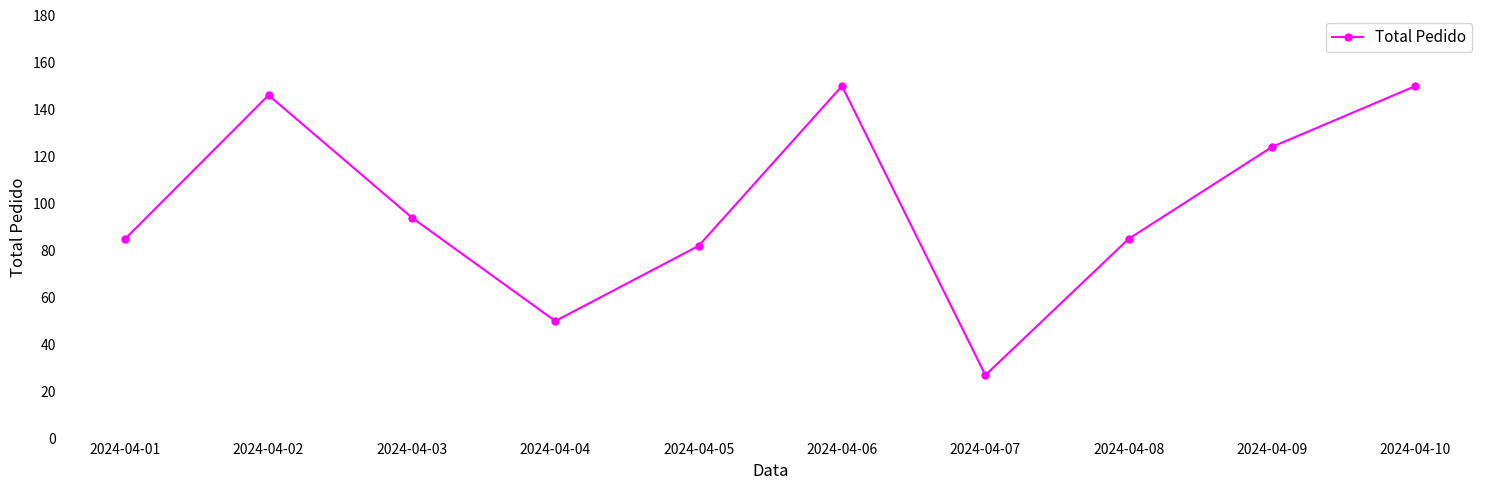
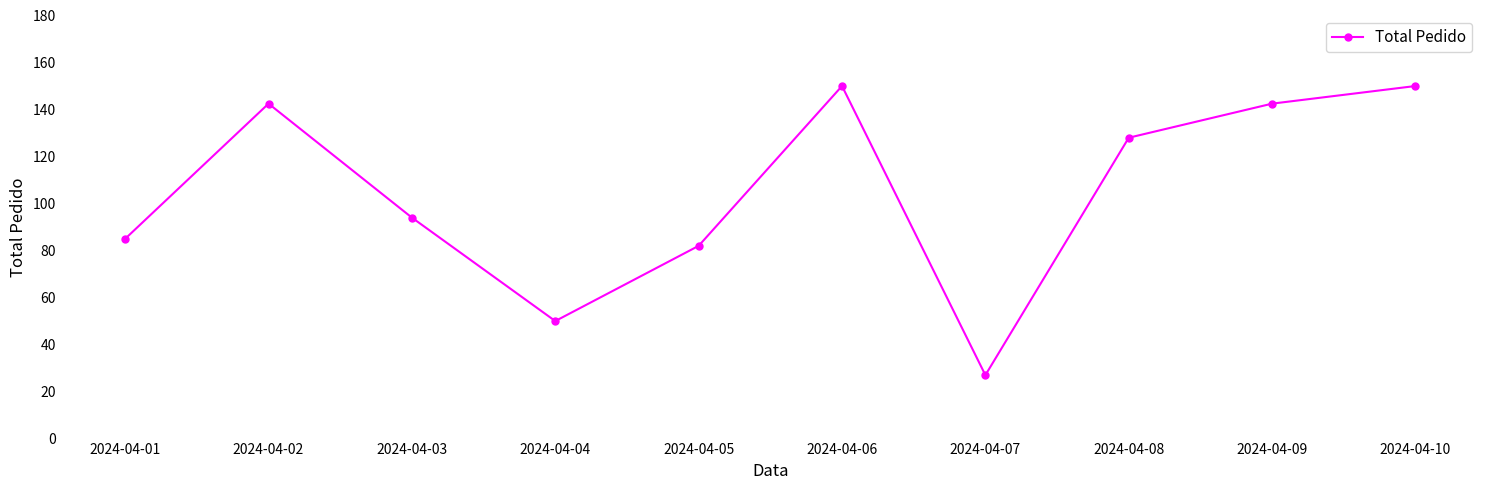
  {
    "2024-04-01": 85,
-   "2024-04-02": 146,
+   "2024-04-02": 143,
    "2024-04-03": 94,
    "2024-04-04": 50,
    "2024-04-05": 82,
    "2024-04-06": 150,
    "2024-04-07": 27,
-   "2024-04-08": 85,
-   "2024-04-09": 124,
+   "2024-04-08": 128,
+   "2024-04-09": 143,
    "2024-04-10": 150
  }
